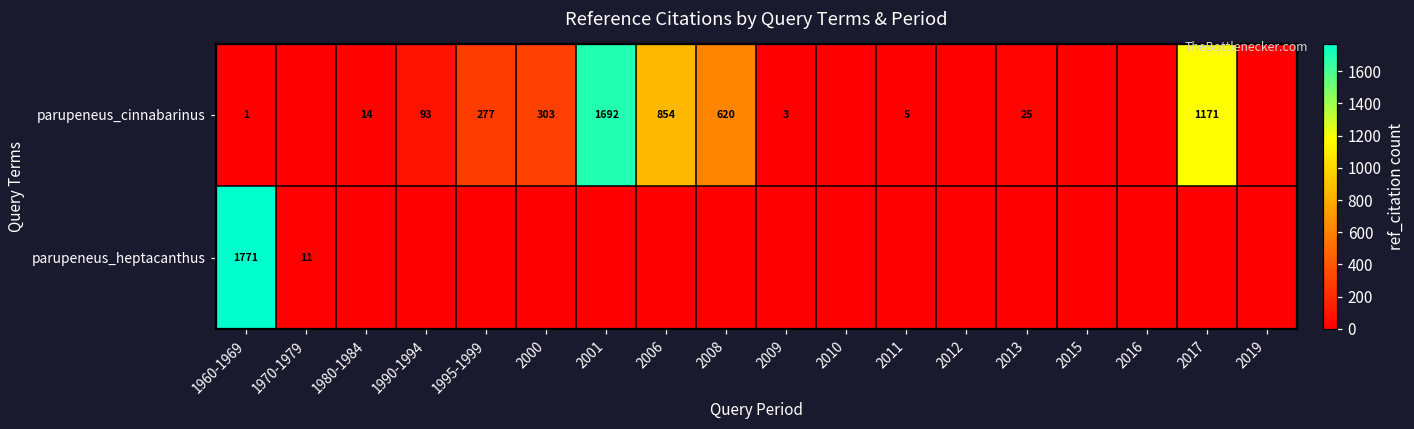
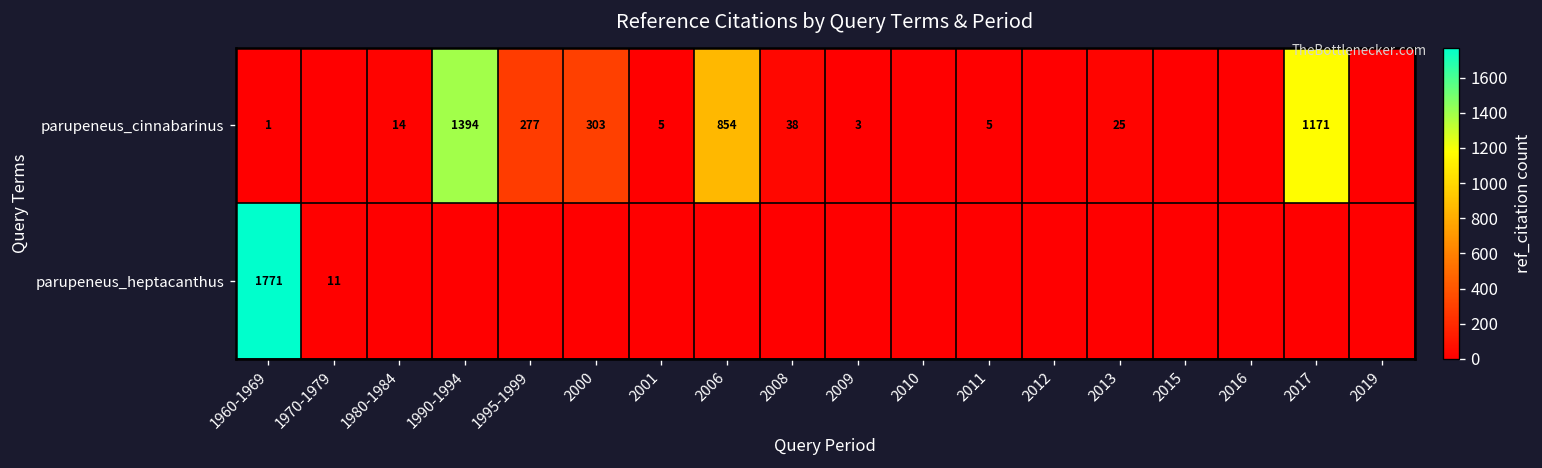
  {
    "parupeneus_cinnabarinus": {
      "1960-1969": 1,
      "1980-1984": 14,
-     "1990-1994": 93,
+     "1990-1994": 1394,
      "1995-1999": 277,
      "2000": 303,
-     "2001": 1692,
+     "2001": 5,
      "2006": 854,
-     "2008": 620,
+     "2008": 38,
      "2009": 3,
      "2011": 5,
      "2013": 25,
      "2017": 1171
    },
    "parupeneus_heptacanthus": {
      "1960-1969": 1771,
      "1970-1979": 11
    }
  }
